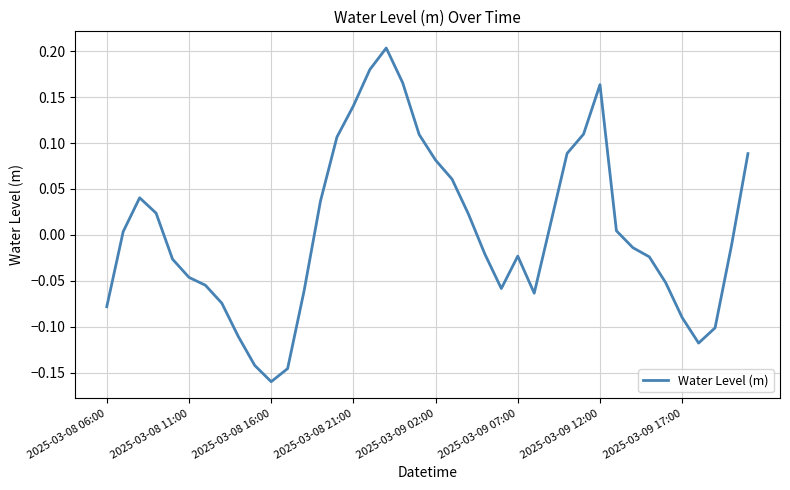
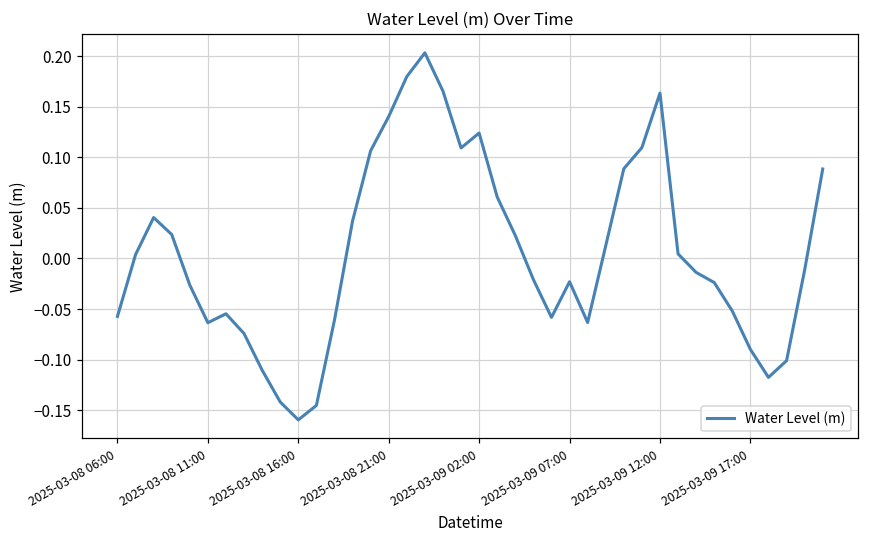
  {
-   "2025-03-08 06:00": -0.08,
-   "2025-03-08 11:00": -0.05,
+   "2025-03-08 06:00": -0.06,
+   "2025-03-08 11:00": -0.06,
    "2025-03-08 16:00": -0.16,
    "2025-03-08 21:00": 0.14,
-   "2025-03-09 02:00": 0.08,
+   "2025-03-09 02:00": 0.12,
    "2025-03-09 07:00": -0.02,
    "2025-03-09 12:00": 0.16,
    "2025-03-09 17:00": -0.09
  }
